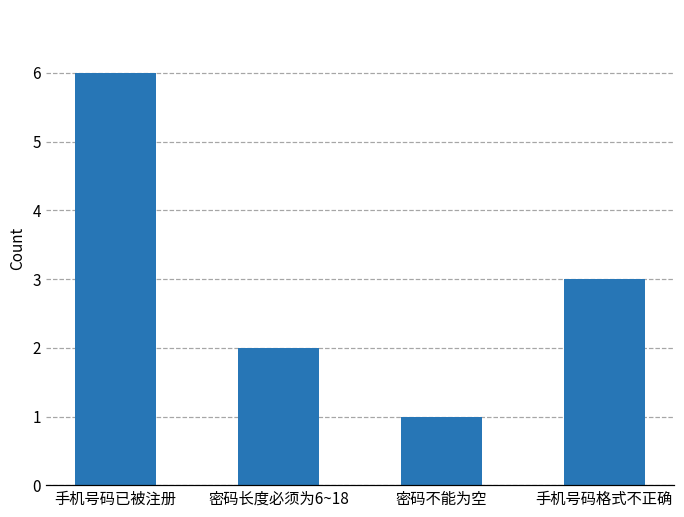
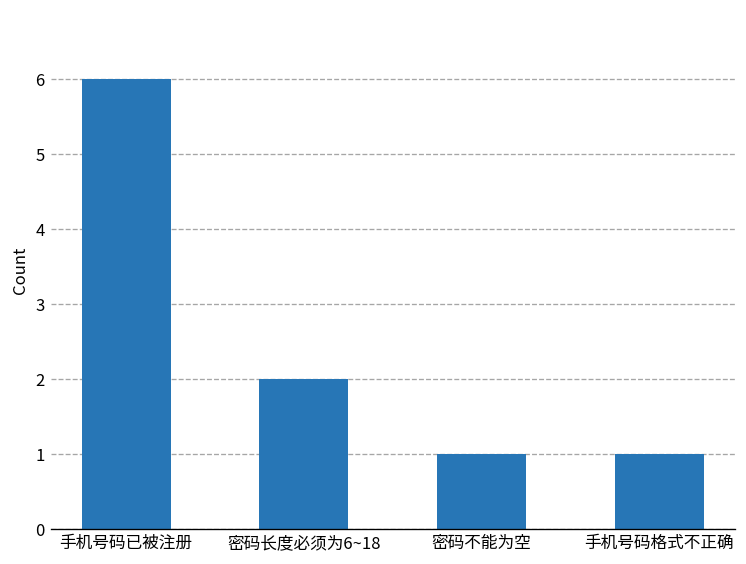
  {
    "手机号码已被注册": 6,
    "密码长度必须为6~18": 2,
    "密码不能为空": 1,
-   "手机号码格式不正确": 3
+   "手机号码格式不正确": 1
  }
